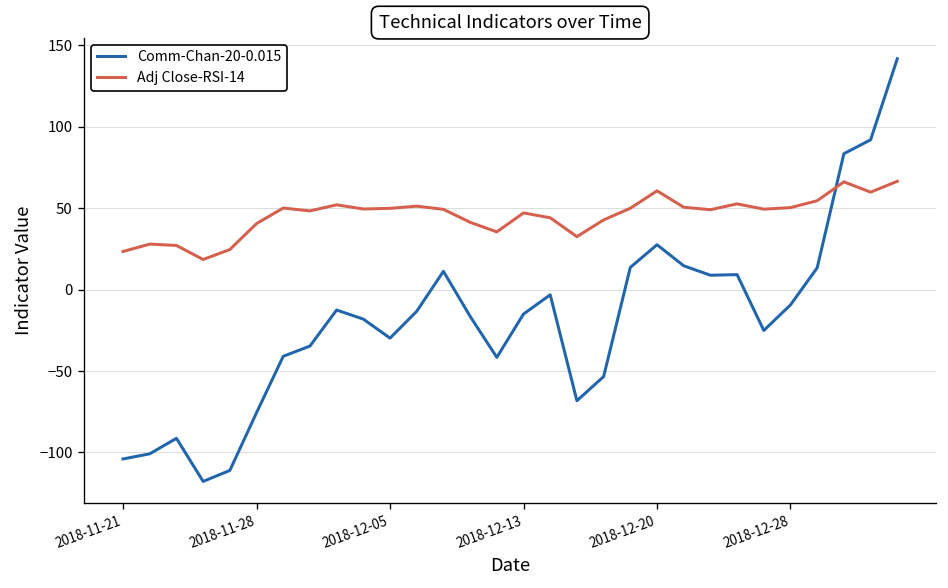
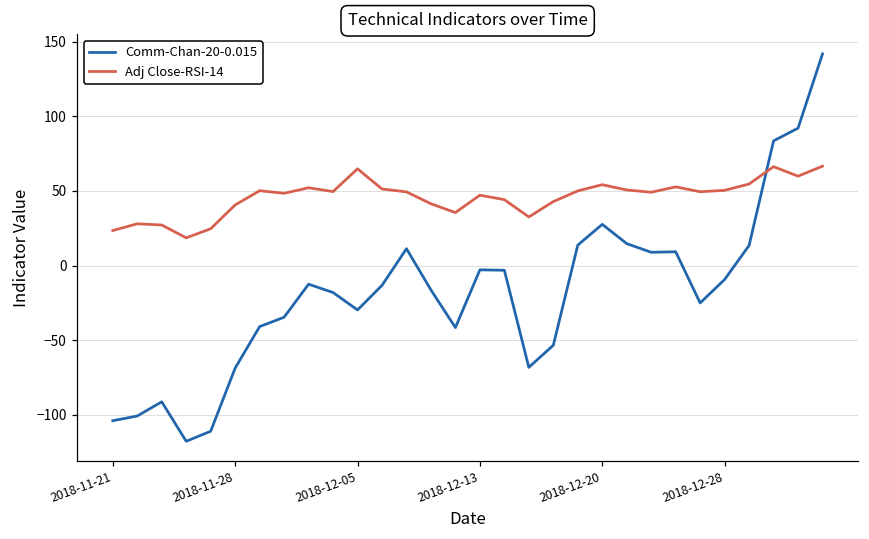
  {
    "Comm-Chan-20-0.015": {
      "2018-11-21": -104,
-     "2018-11-28": -76,
+     "2018-11-28": -69,
      "2018-12-05": -30,
-     "2018-12-13": -15,
+     "2018-12-13": -3,
      "2018-12-20": 28,
      "2018-12-28": -9
    },
    "Adj Close-RSI-14": {
      "2018-11-21": 23,
      "2018-11-28": 41,
-     "2018-12-05": 50,
+     "2018-12-05": 65,
      "2018-12-13": 47,
-     "2018-12-20": 61,
+     "2018-12-20": 54,
      "2018-12-28": 50
    }
  }
